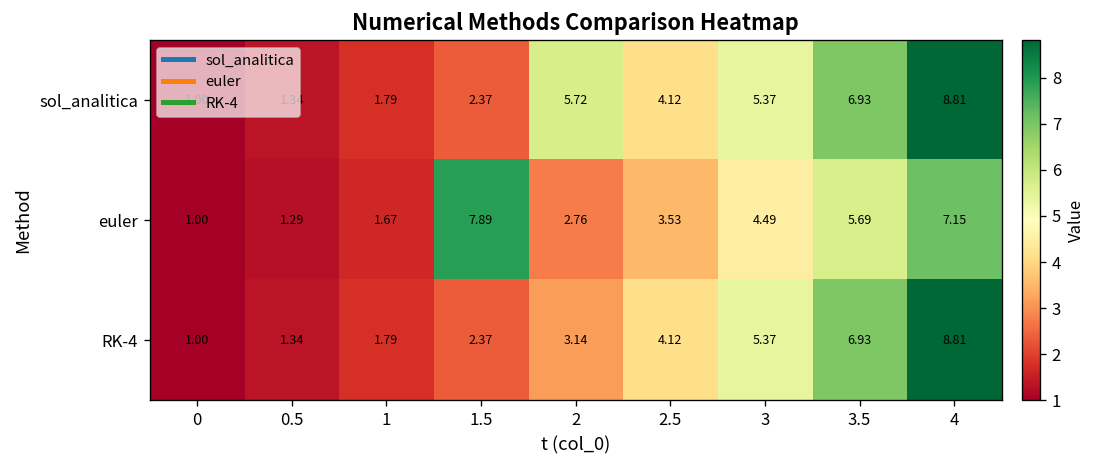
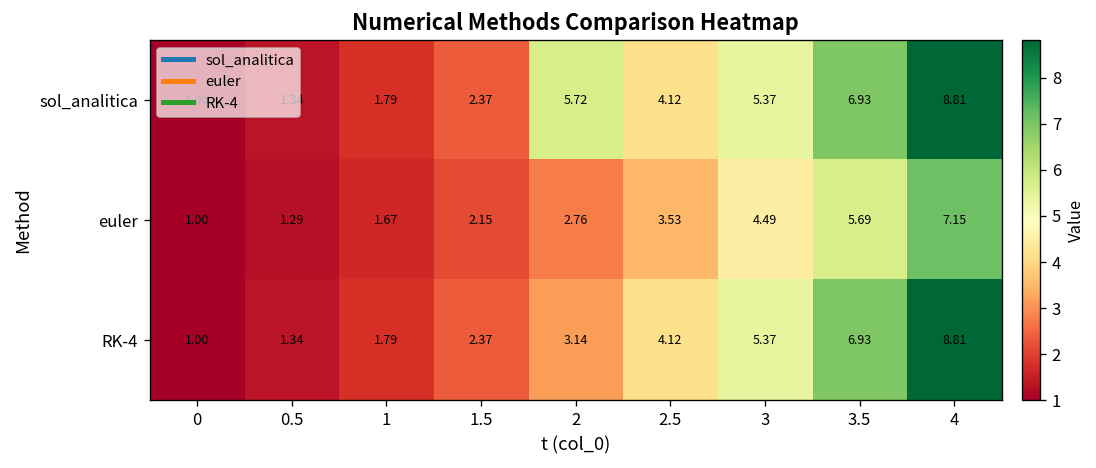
  {
    "sol_analitica": {
      "1": 1.79,
      "1.5": 2.37,
      "2": 5.72,
      "2.5": 4.12,
      "3": 5.37,
      "3.5": 6.93,
      "4": 8.81
    },
    "euler": {
      "0": 1.00,
      "0.5": 1.29,
      "1": 1.67,
-     "1.5": 7.89,
+     "1.5": 2.15,
      "2": 2.76,
      "2.5": 3.53,
      "3": 4.49,
      "3.5": 5.69,
      "4": 7.15
    },
    "RK-4": {
      "0": 1.00,
      "0.5": 1.34,
      "1": 1.79,
      "1.5": 2.37,
      "2": 3.14,
      "2.5": 4.12,
      "3": 5.37,
      "3.5": 6.93,
      "4": 8.81
    }
  }
